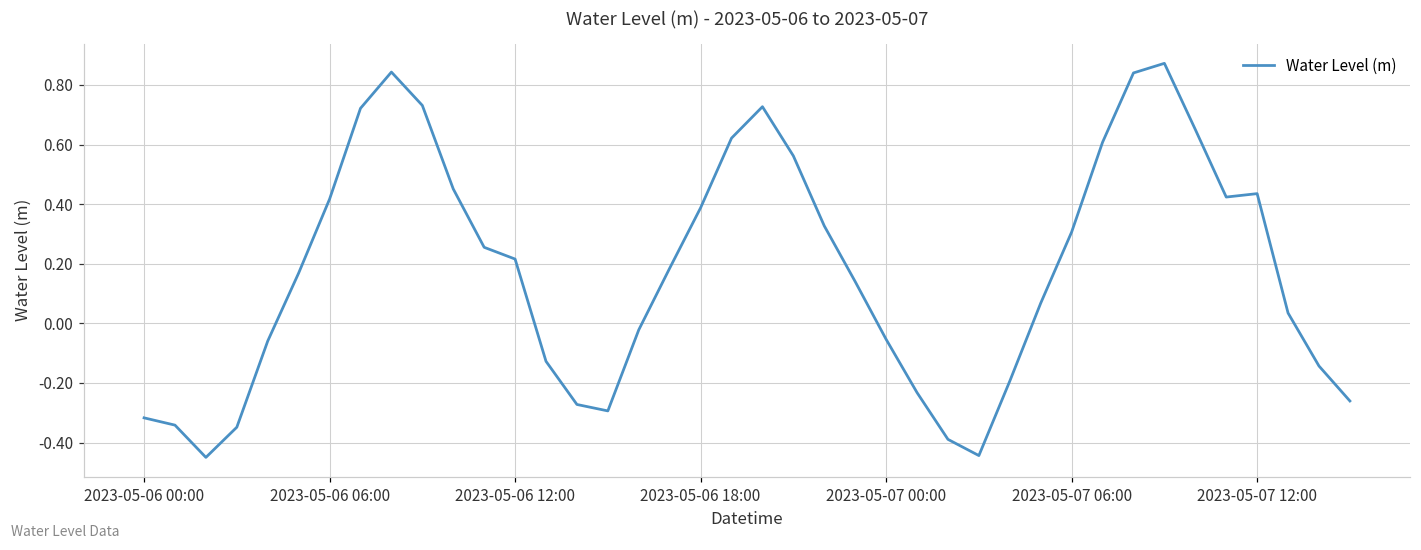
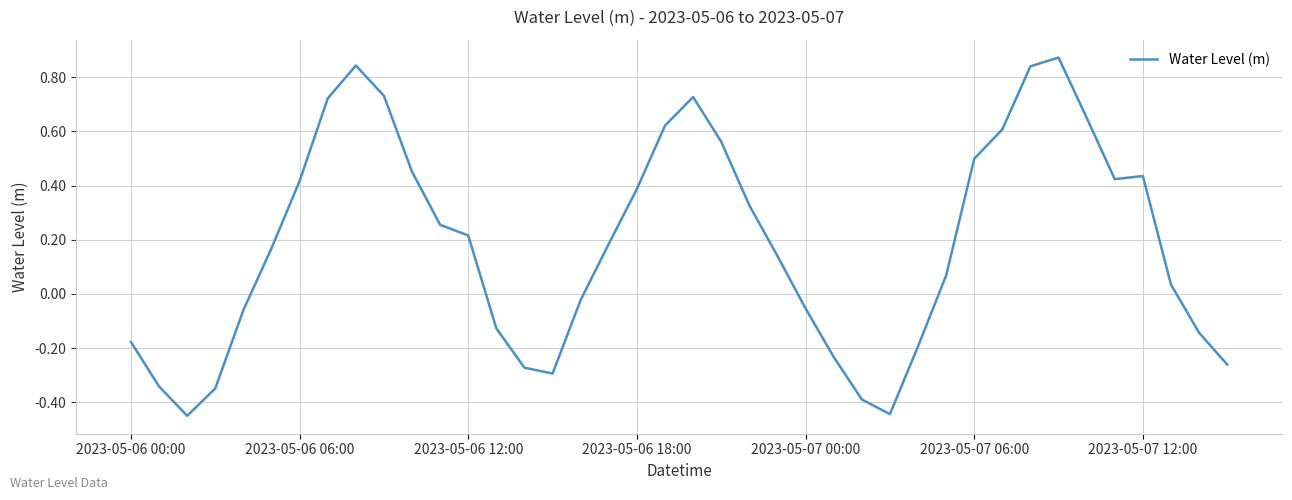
  {
-   "2023-05-06 00:00": -0.32,
+   "2023-05-06 00:00": -0.18,
    "2023-05-06 06:00": 0.42,
    "2023-05-06 12:00": 0.22,
    "2023-05-06 18:00": 0.39,
    "2023-05-07 00:00": -0.05,
-   "2023-05-07 06:00": 0.31,
+   "2023-05-07 06:00": 0.50,
    "2023-05-07 12:00": 0.44
  }
